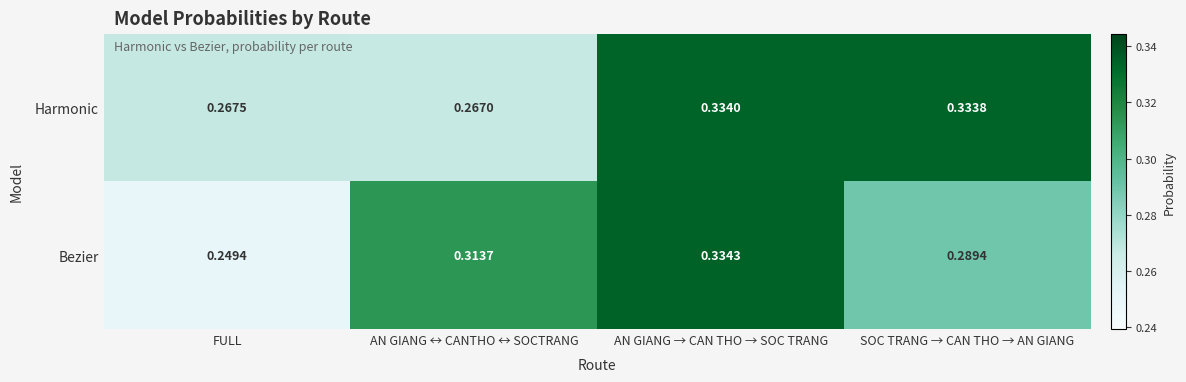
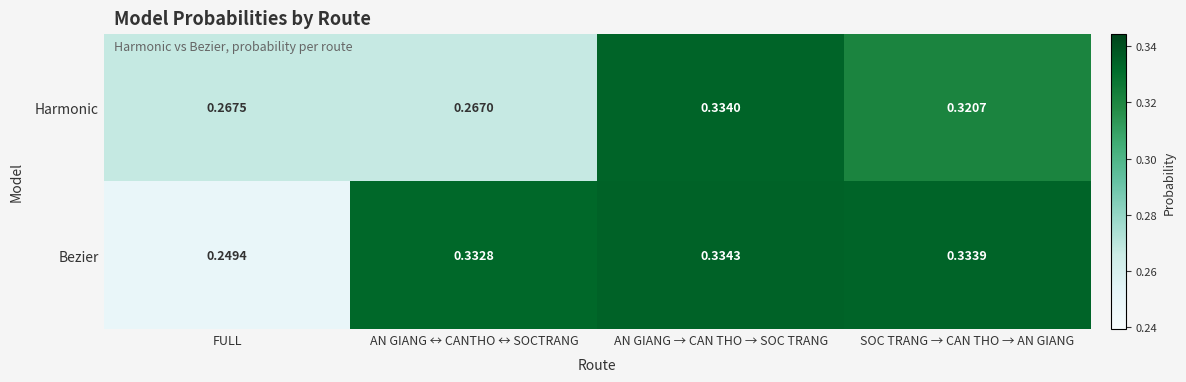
  {
    "Harmonic": {
      "FULL": 0.2675,
      "AN GIANG ↔ CANTHO ↔ SOCTRANG": 0.2670,
      "AN GIANG → CAN THO → SOC TRANG": 0.3340,
-     "SOC TRANG → CAN THO → AN GIANG": 0.3338
+     "SOC TRANG → CAN THO → AN GIANG": 0.3207
    },
    "Bezier": {
      "FULL": 0.2494,
-     "AN GIANG ↔ CANTHO ↔ SOCTRANG": 0.3137,
+     "AN GIANG ↔ CANTHO ↔ SOCTRANG": 0.3328,
      "AN GIANG → CAN THO → SOC TRANG": 0.3343,
-     "SOC TRANG → CAN THO → AN GIANG": 0.2894
+     "SOC TRANG → CAN THO → AN GIANG": 0.3339
    }
  }
